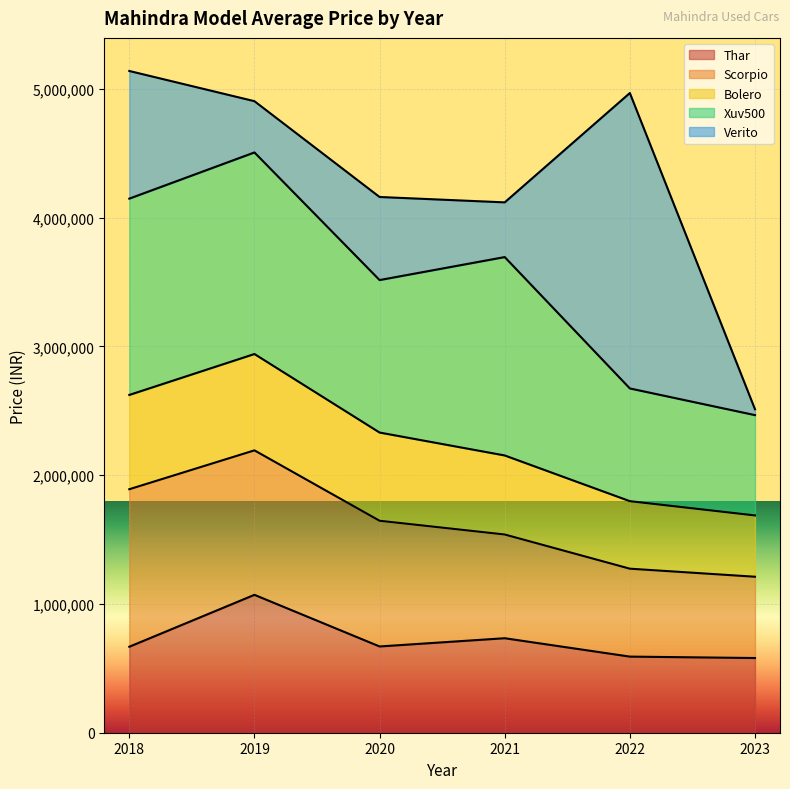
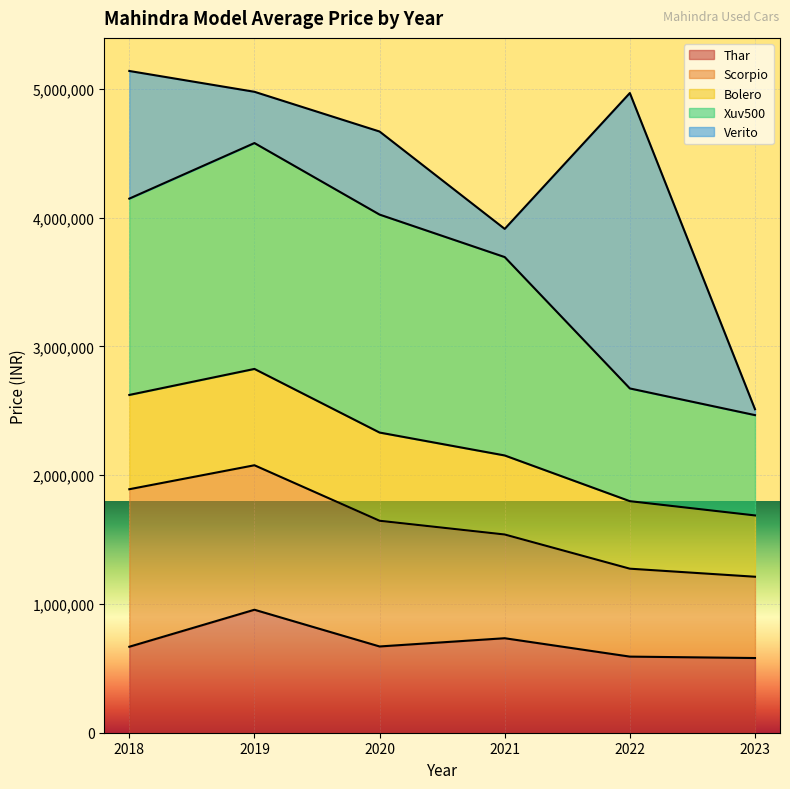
  {
    "Thar": {
      "2018": "670,000",
-     "2019": "1,070,000",
+     "2019": "960,000",
      "2020": "670,000",
      "2021": "730,000",
      "2022": "590,000",
      "2023": "580,000"
    },
    "Xuv500": {
      "2018": "1,520,000",
-     "2019": "1,570,000",
-     "2020": "1,180,000",
+     "2019": "1,750,000",
+     "2020": "1,690,000",
      "2021": "1,540,000",
      "2022": "880,000",
      "2023": "780,000"
    },
    "Verito": {
      "2018": "990,000",
      "2019": "400,000",
      "2020": "650,000",
-     "2021": "420,000",
+     "2021": "220,000",
      "2022": "2,290,000",
      "2023": "50,000"
    }
  }
